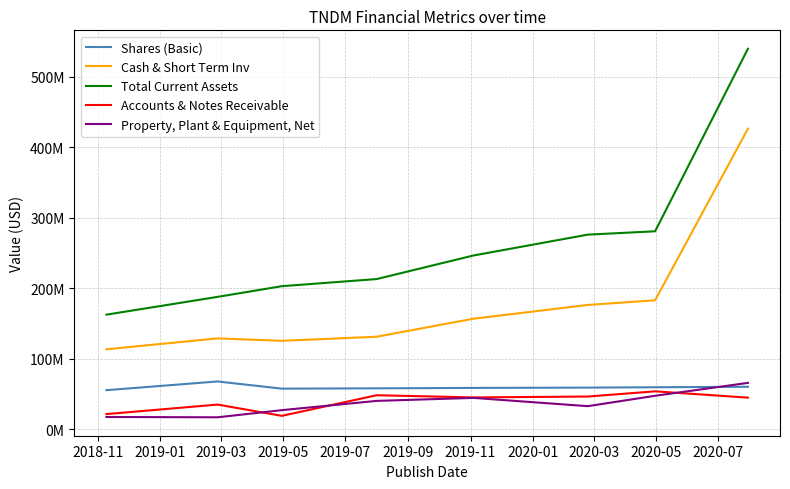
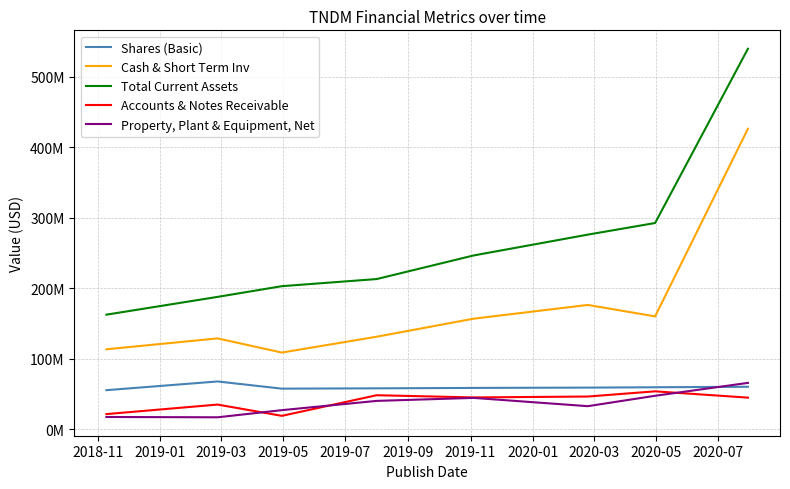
  {
    "Shares (Basic)": {
      "2019-05": 60000000,
      "2020-05": 60000000
    },
    "Cash & Short Term Inv": {
-     "2019-05": 130000000,
-     "2020-05": 180000000
+     "2019-05": 110000000,
+     "2020-05": 160000000
    },
    "Total Current Assets": {
      "2019-05": 200000000,
-     "2020-05": 280000000
+     "2020-05": 290000000
    },
    "Accounts & Notes Receivable": {
      "2019-05": 20000000,
      "2020-05": 50000000
    },
    "Property, Plant & Equipment, Net": {
      "2019-05": 30000000,
      "2020-05": 50000000
    }
  }
